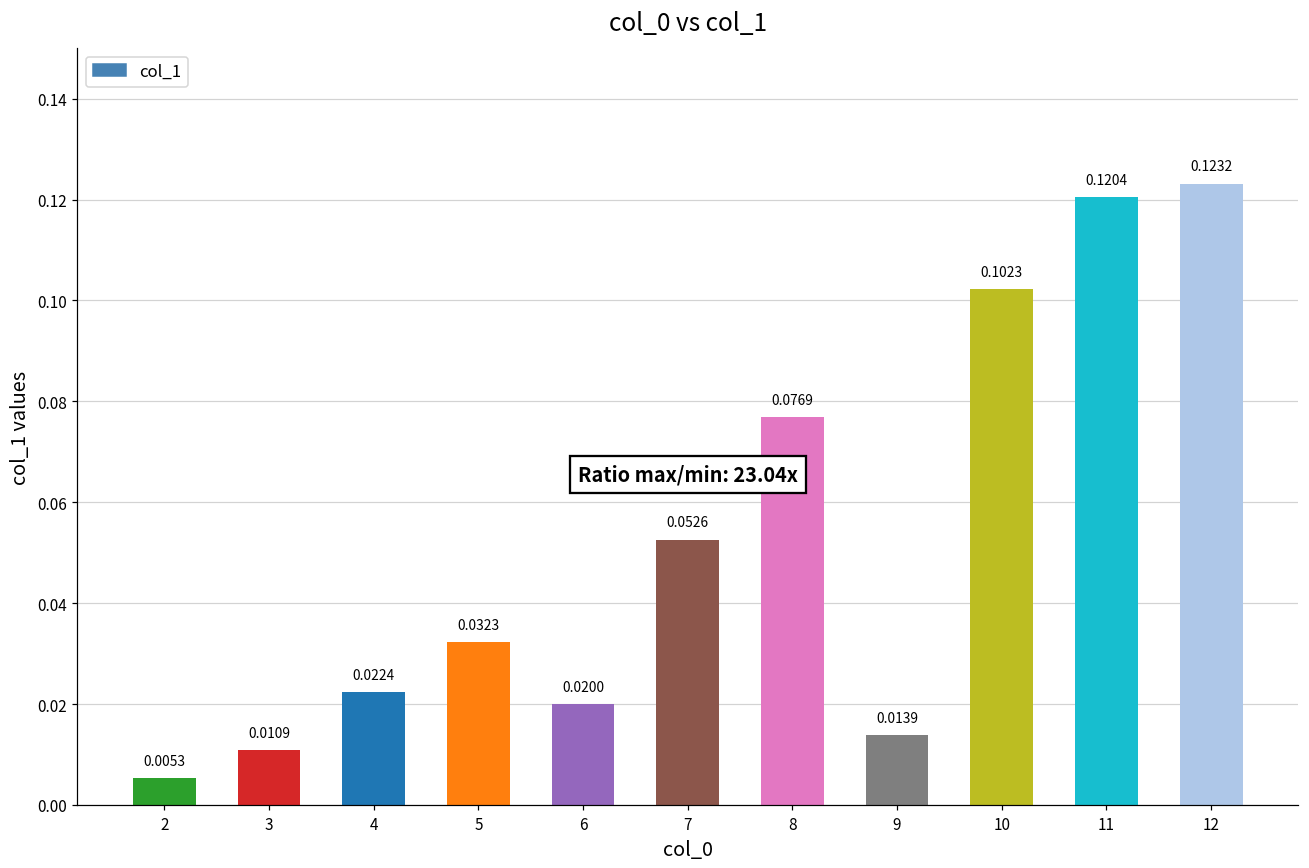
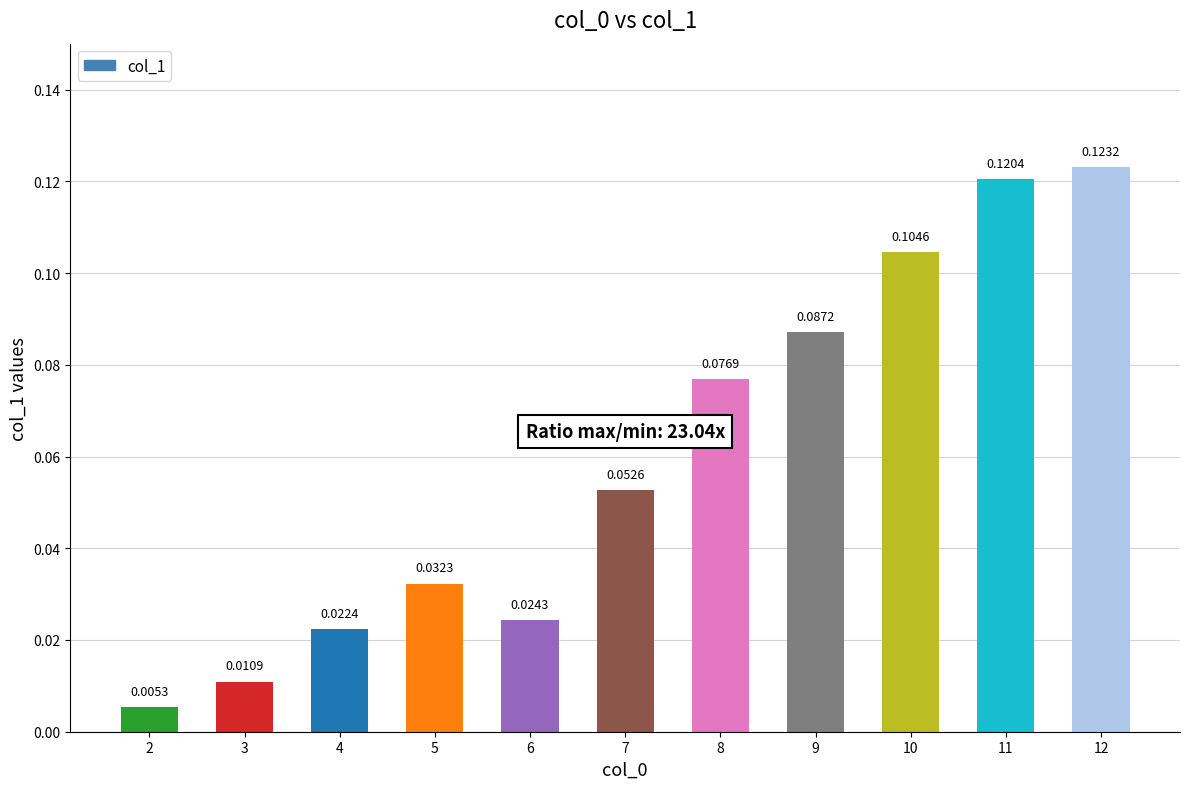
  {
    "2": 0.0053,
    "3": 0.0109,
    "4": 0.0224,
    "5": 0.0323,
-   "6": 0.0200,
+   "6": 0.0243,
    "7": 0.0526,
    "8": 0.0769,
-   "9": 0.0139,
-   "10": 0.1023,
+   "9": 0.0872,
+   "10": 0.1046,
    "11": 0.1204,
    "12": 0.1232
  }
